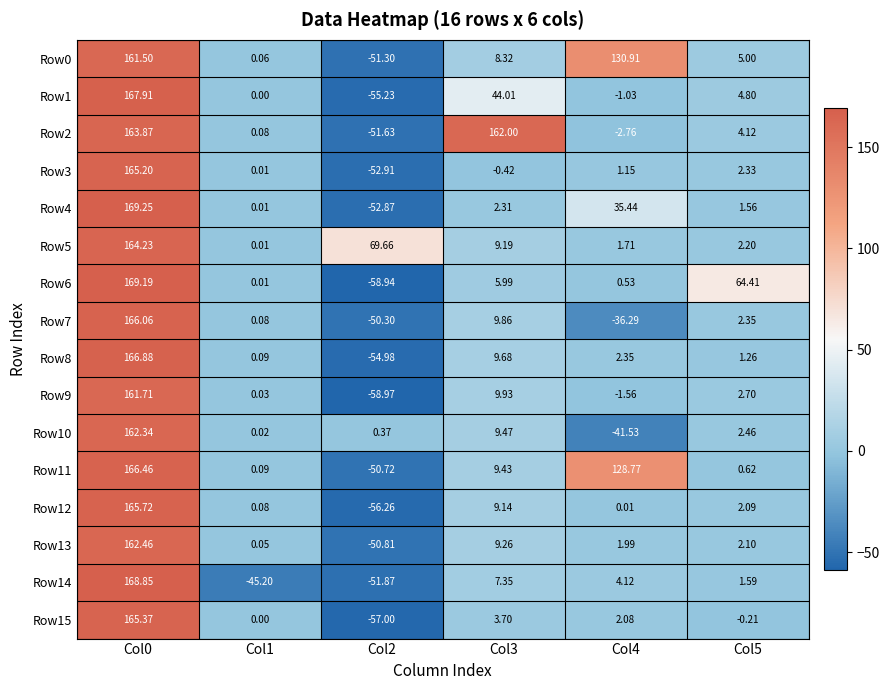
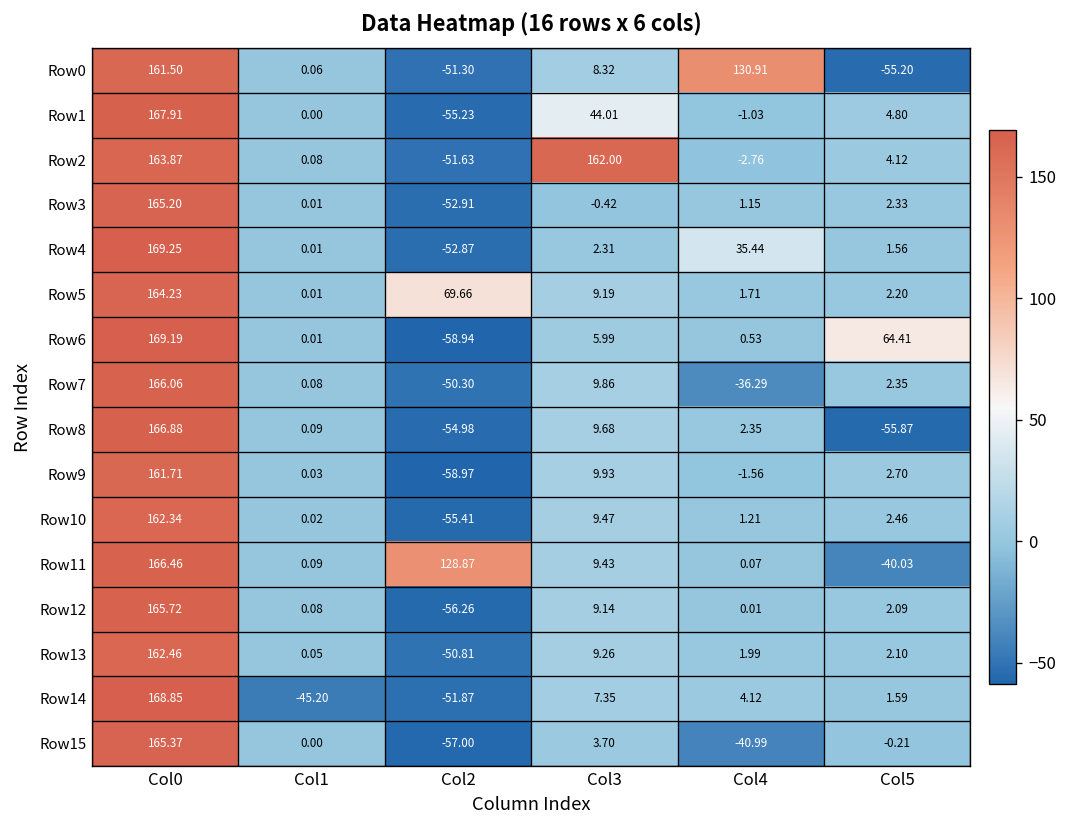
  {
    "Row0": {
      "Col0": 161.50,
      "Col1": 0.06,
      "Col2": -51.30,
      "Col3": 8.32,
      "Col4": 130.91,
-     "Col5": 5.00
+     "Col5": -55.20
    },
    "Row1": {
      "Col0": 167.91,
      "Col1": 0.00,
      "Col2": -55.23,
      "Col3": 44.01,
      "Col4": -1.03,
      "Col5": 4.80
    },
    "Row2": {
      "Col0": 163.87,
      "Col1": 0.08,
      "Col2": -51.63,
      "Col3": 162.00,
      "Col4": -2.76,
      "Col5": 4.12
    },
    "Row3": {
      "Col0": 165.20,
      "Col1": 0.01,
      "Col2": -52.91,
      "Col3": -0.42,
      "Col4": 1.15,
      "Col5": 2.33
    },
    "Row4": {
      "Col0": 169.25,
      "Col1": 0.01,
      "Col2": -52.87,
      "Col3": 2.31,
      "Col4": 35.44,
      "Col5": 1.56
    },
    "Row5": {
      "Col0": 164.23,
      "Col1": 0.01,
      "Col2": 69.66,
      "Col3": 9.19,
      "Col4": 1.71,
      "Col5": 2.20
    },
    "Row6": {
      "Col0": 169.19,
      "Col1": 0.01,
      "Col2": -58.94,
      "Col3": 5.99,
      "Col4": 0.53,
      "Col5": 64.41
    },
    "Row7": {
      "Col0": 166.06,
      "Col1": 0.08,
      "Col2": -50.30,
      "Col3": 9.86,
      "Col4": -36.29,
      "Col5": 2.35
    },
    "Row8": {
      "Col0": 166.88,
      "Col1": 0.09,
      "Col2": -54.98,
      "Col3": 9.68,
      "Col4": 2.35,
-     "Col5": 1.26
+     "Col5": -55.87
    },
    "Row9": {
      "Col0": 161.71,
      "Col1": 0.03,
      "Col2": -58.97,
      "Col3": 9.93,
      "Col4": -1.56,
      "Col5": 2.70
    },
    "Row10": {
      "Col0": 162.34,
      "Col1": 0.02,
-     "Col2": 0.37,
+     "Col2": -55.41,
      "Col3": 9.47,
-     "Col4": -41.53,
+     "Col4": 1.21,
      "Col5": 2.46
    },
    "Row11": {
      "Col0": 166.46,
      "Col1": 0.09,
-     "Col2": -50.72,
+     "Col2": 128.87,
      "Col3": 9.43,
-     "Col4": 128.77,
-     "Col5": 0.62
+     "Col4": 0.07,
+     "Col5": -40.03
    },
    "Row12": {
      "Col0": 165.72,
      "Col1": 0.08,
      "Col2": -56.26,
      "Col3": 9.14,
      "Col4": 0.01,
      "Col5": 2.09
    },
    "Row13": {
      "Col0": 162.46,
      "Col1": 0.05,
      "Col2": -50.81,
      "Col3": 9.26,
      "Col4": 1.99,
      "Col5": 2.10
    },
    "Row14": {
      "Col0": 168.85,
      "Col1": -45.20,
      "Col2": -51.87,
      "Col3": 7.35,
      "Col4": 4.12,
      "Col5": 1.59
    },
    "Row15": {
      "Col0": 165.37,
      "Col1": 0.00,
      "Col2": -57.00,
      "Col3": 3.70,
-     "Col4": 2.08,
+     "Col4": -40.99,
      "Col5": -0.21
    }
  }
